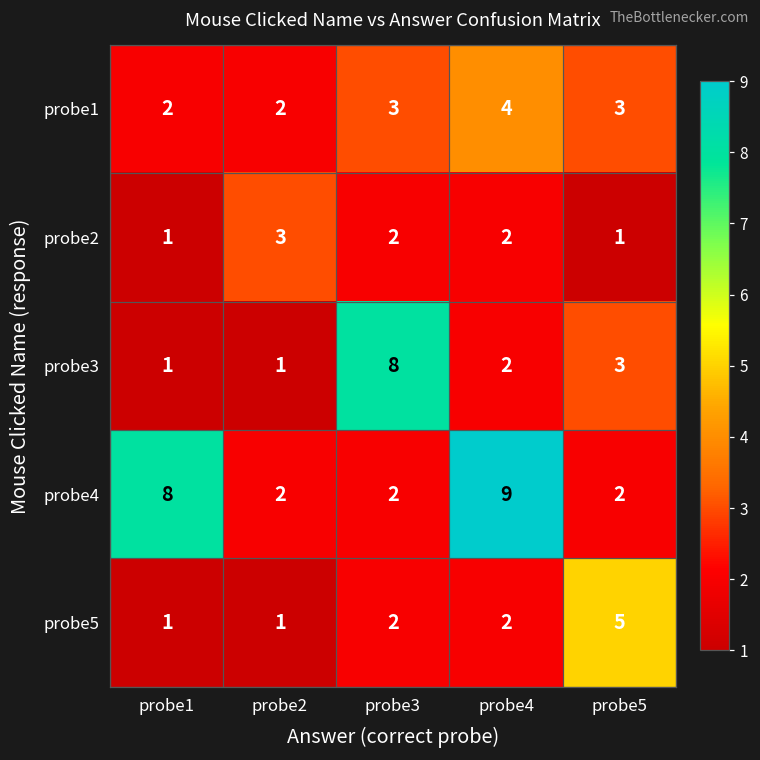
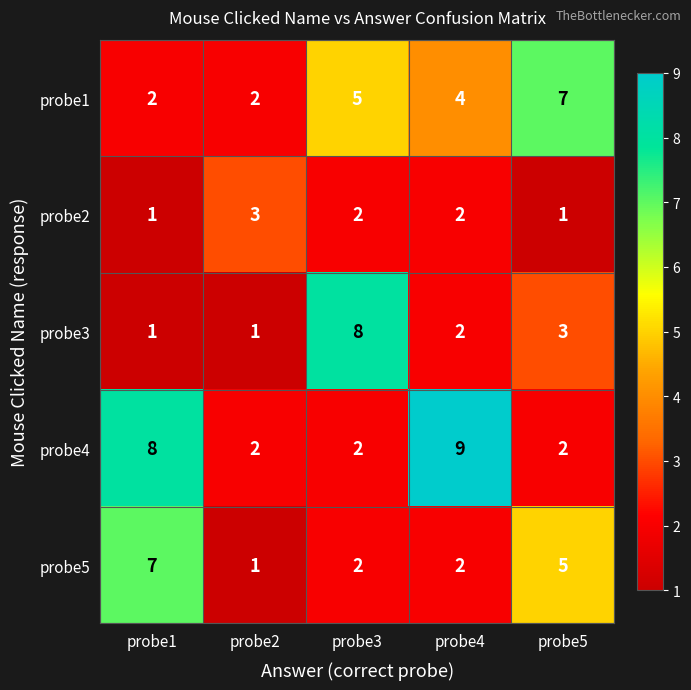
  {
    "probe1": {
      "probe1": 2,
      "probe2": 2,
-     "probe3": 3,
+     "probe3": 5,
      "probe4": 4,
-     "probe5": 3
+     "probe5": 7
    },
    "probe2": {
      "probe1": 1,
      "probe2": 3,
      "probe3": 2,
      "probe4": 2,
      "probe5": 1
    },
    "probe3": {
      "probe1": 1,
      "probe2": 1,
      "probe3": 8,
      "probe4": 2,
      "probe5": 3
    },
    "probe4": {
      "probe1": 8,
      "probe2": 2,
      "probe3": 2,
      "probe4": 9,
      "probe5": 2
    },
    "probe5": {
-     "probe1": 1,
+     "probe1": 7,
      "probe2": 1,
      "probe3": 2,
      "probe4": 2,
      "probe5": 5
    }
  }
